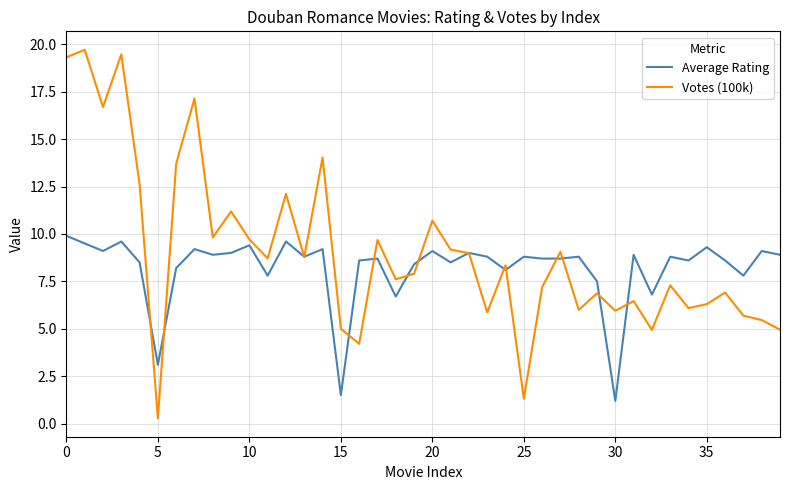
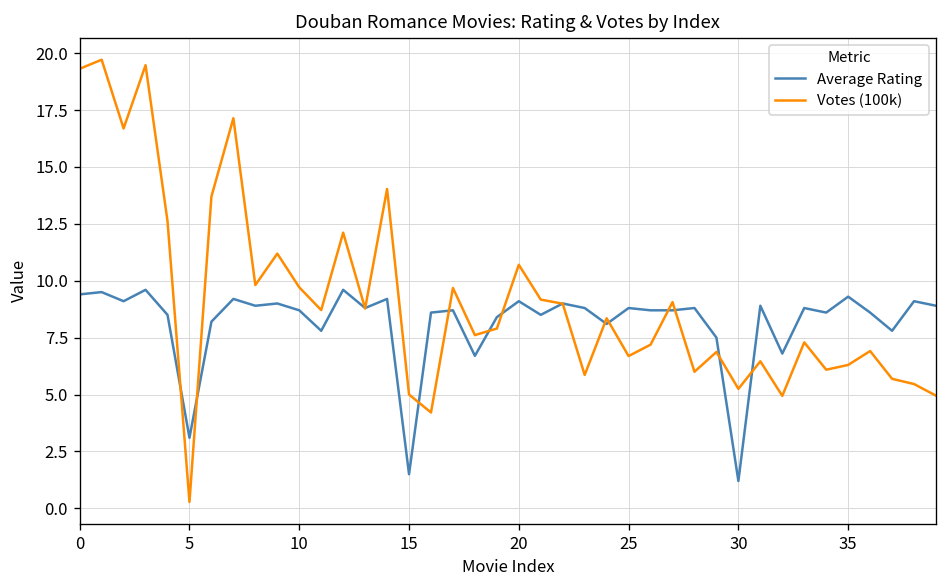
  {
    "Average Rating": {
-     "0": 9.9,
+     "0": 9.4,
      "5": 3.1,
-     "10": 9.4,
+     "10": 8.7,
      "15": 1.5,
      "20": 9.1,
      "25": 8.8,
      "30": 1.2,
      "35": 9.3
    },
    "Votes (100k)": {
      "0": 19.3,
      "5": 0.3,
      "10": 9.7,
      "15": 5.0,
      "20": 10.7,
-     "25": 1.3,
-     "30": 6.0,
+     "25": 6.7,
+     "30": 5.3,
      "35": 6.3
    }
  }
